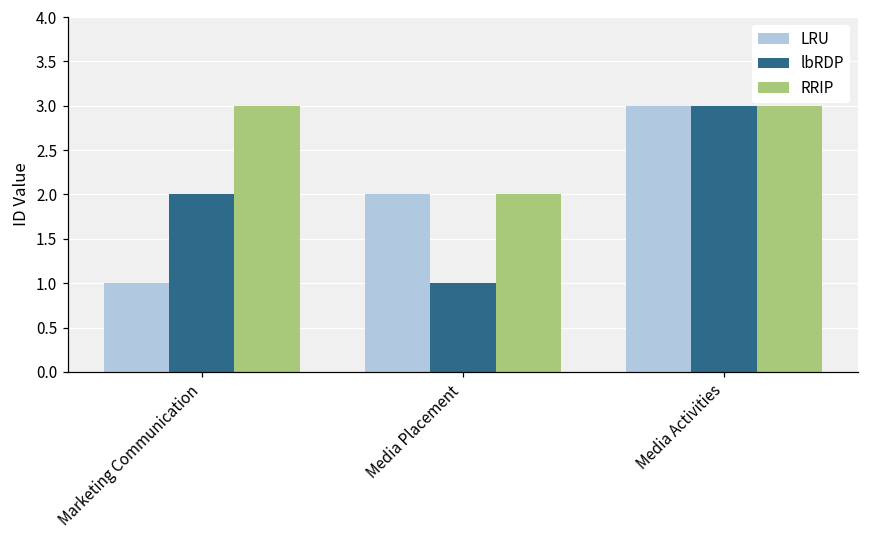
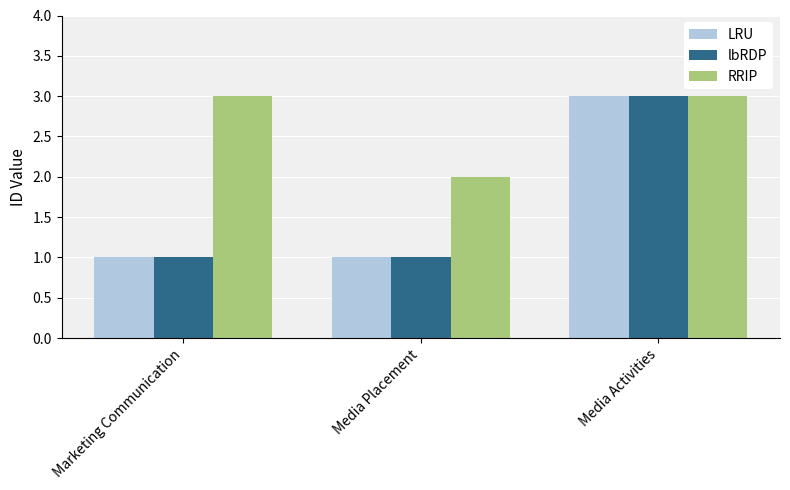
  {
    "LRU": {
      "Marketing Communication": 1,
-     "Media Placement": 2,
+     "Media Placement": 1,
      "Media Activities": 3
    },
    "lbRDP": {
-     "Marketing Communication": 2,
+     "Marketing Communication": 1,
      "Media Placement": 1,
      "Media Activities": 3
    },
    "RRIP": {
      "Marketing Communication": 3,
      "Media Placement": 2,
      "Media Activities": 3
    }
  }
